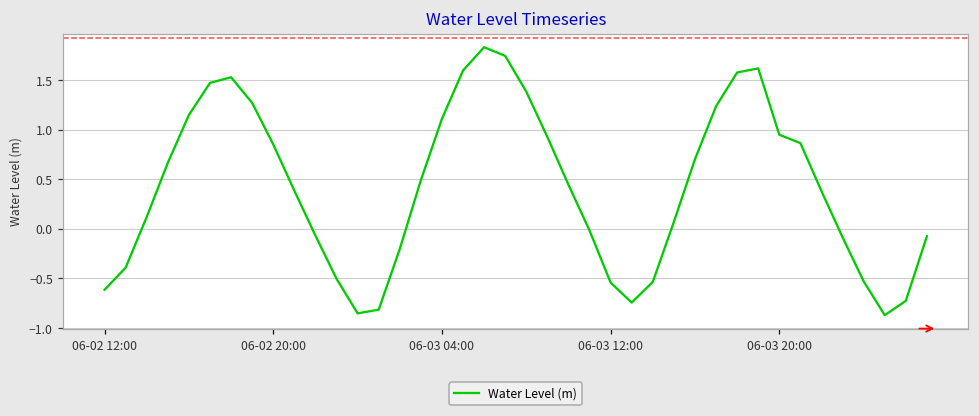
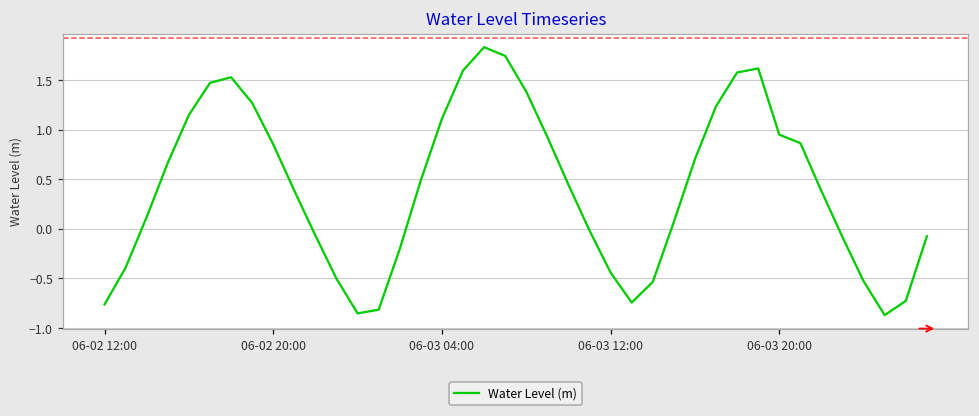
  {
-   "06-02 12:00": -0.6,
+   "06-02 12:00": -0.8,
    "06-02 20:00": 0.9,
    "06-03 04:00": 1.1,
-   "06-03 12:00": -0.5,
+   "06-03 12:00": -0.4,
    "06-03 20:00": 0.9
  }
